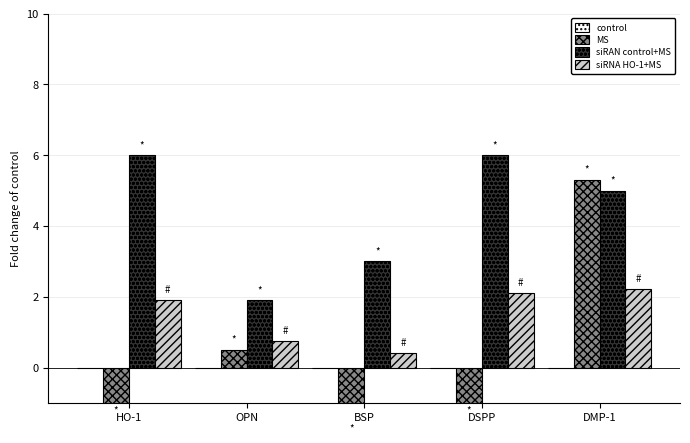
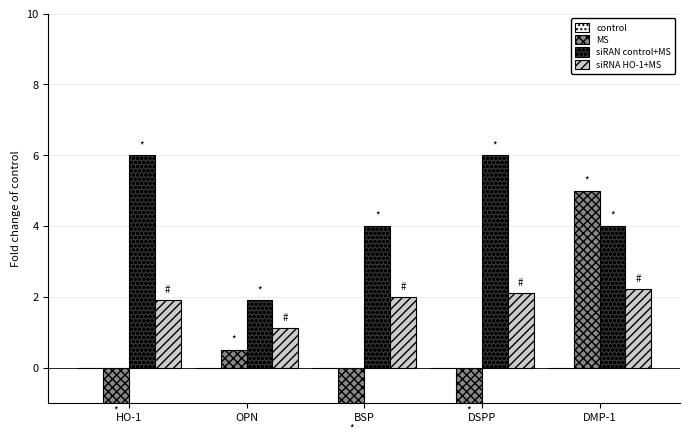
  {
    "control": {
      "HO-1": 0.0,
      "OPN": 0.0,
      "BSP": 0.0,
      "DSPP": 0.0,
      "DMP-1": 0.0
    },
    "MS": {
      "OPN": 0.5,
-     "DMP-1": 5.3
+     "DMP-1": 5.0
    },
    "siRAN control+MS": {
      "HO-1": 6,
      "OPN": 1.9,
-     "BSP": 3,
+     "BSP": 4,
      "DSPP": 6,
-     "DMP-1": 5
+     "DMP-1": 4
    },
    "siRNA HO-1+MS": {
      "HO-1": 1.9,
-     "OPN": 0.8,
-     "BSP": 0.4,
+     "OPN": 1.1,
+     "BSP": 2.0,
      "DSPP": 2.1,
      "DMP-1": 2.2
    }
  }
